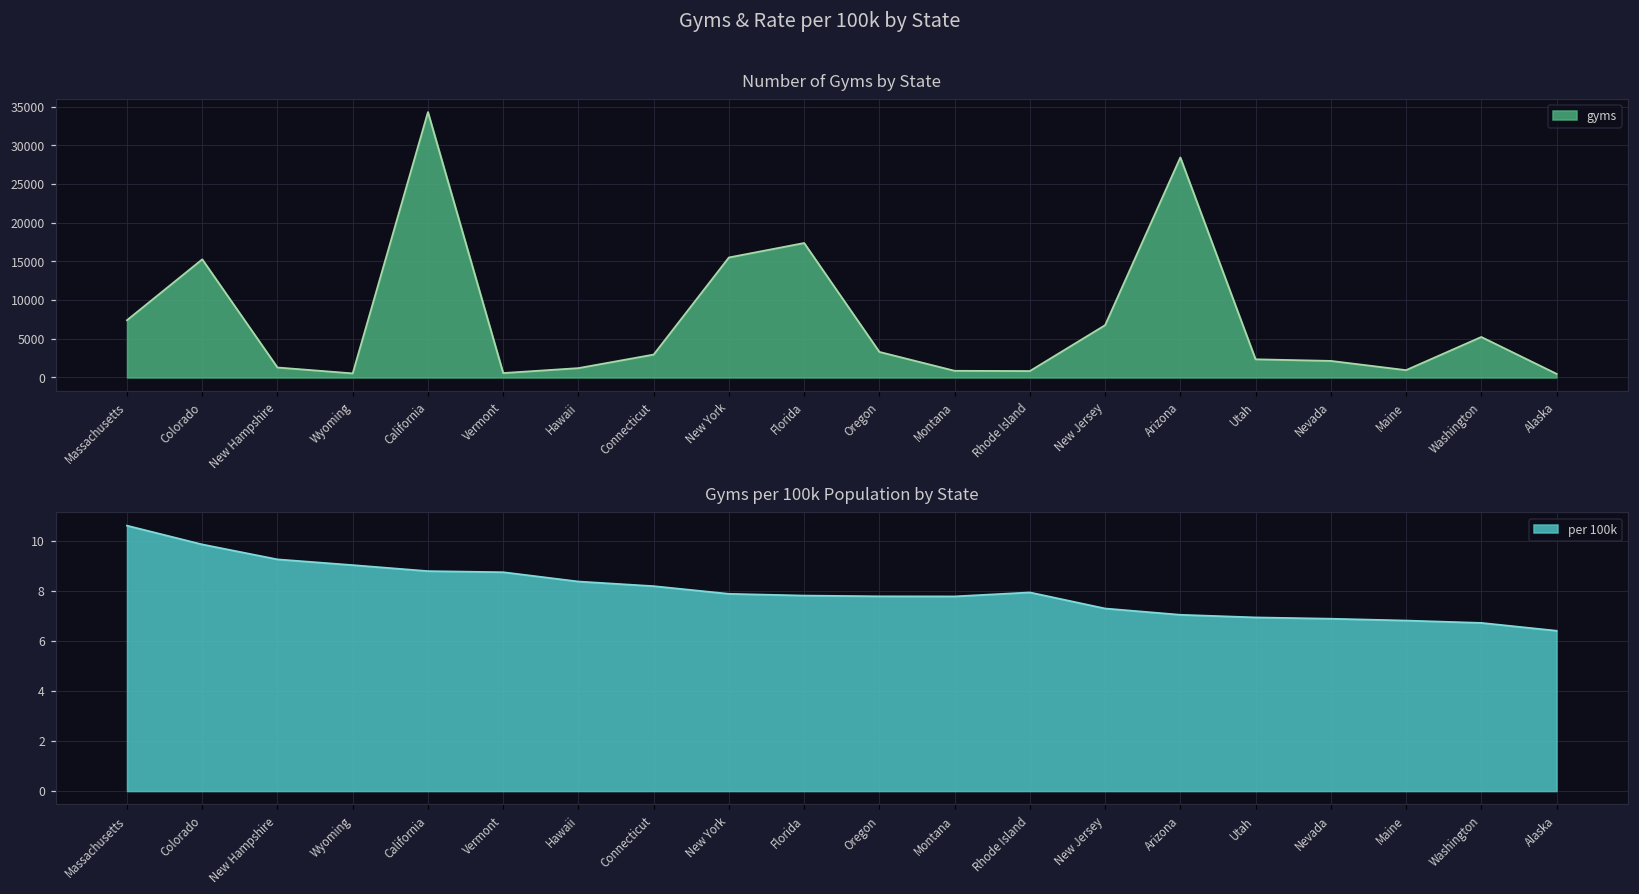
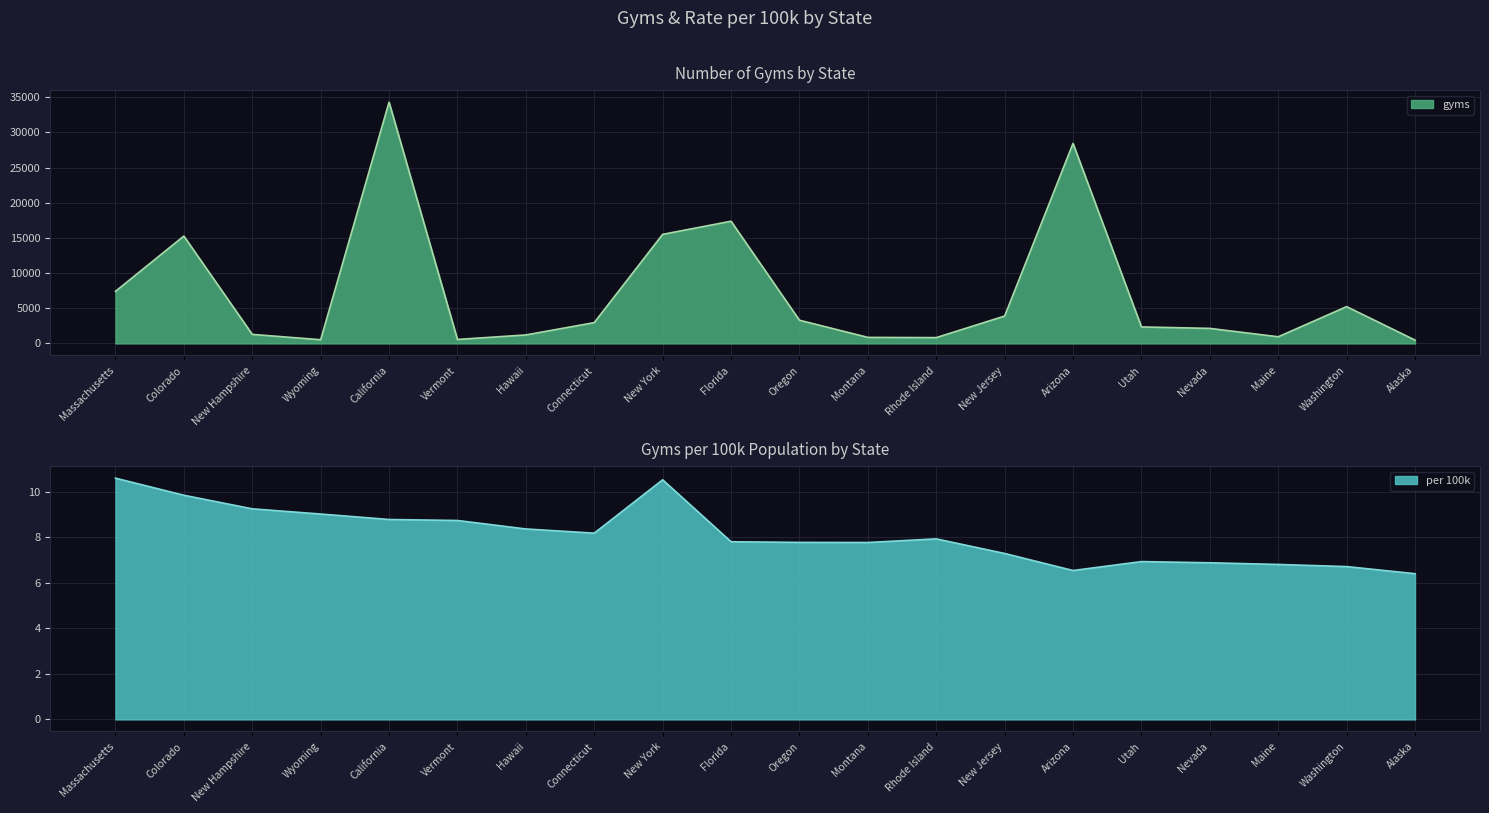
  {
    "Number of Gyms by State": {
      "Massachusetts": 7000,
      "Colorado": 15000,
      "New Hampshire": 1000,
      "Wyoming": 1000,
      "California": 34000,
      "Vermont": 1000,
      "Hawaii": 1000,
      "Connecticut": 3000,
      "New York": 16000,
      "Florida": 17000,
      "Oregon": 3000,
      "Montana": 1000,
      "Rhode Island": 1000,
-     "New Jersey": 7000,
+     "New Jersey": 4000,
      "Arizona": 28000,
      "Utah": 2000,
      "Nevada": 2000,
      "Maine": 1000,
      "Washington": 5000,
      "Alaska": 0
    },
    "Gyms per 100k Population by State": {
      "Massachusetts": 10.6,
      "Colorado": 9.9,
      "New Hampshire": 9.3,
      "Wyoming": 9.0,
      "California": 8.8,
      "Vermont": 8.7,
      "Hawaii": 8.4,
      "Connecticut": 8.2,
-     "New York": 7.9,
+     "New York": 10.5,
      "Florida": 7.8,
      "Oregon": 7.8,
      "Montana": 7.8,
      "Rhode Island": 7.9,
      "New Jersey": 7.3,
-     "Arizona": 7.0,
+     "Arizona": 6.5,
      "Utah": 6.9,
      "Nevada": 6.9,
      "Maine": 6.8,
      "Washington": 6.7,
      "Alaska": 6.4
    }
  }
